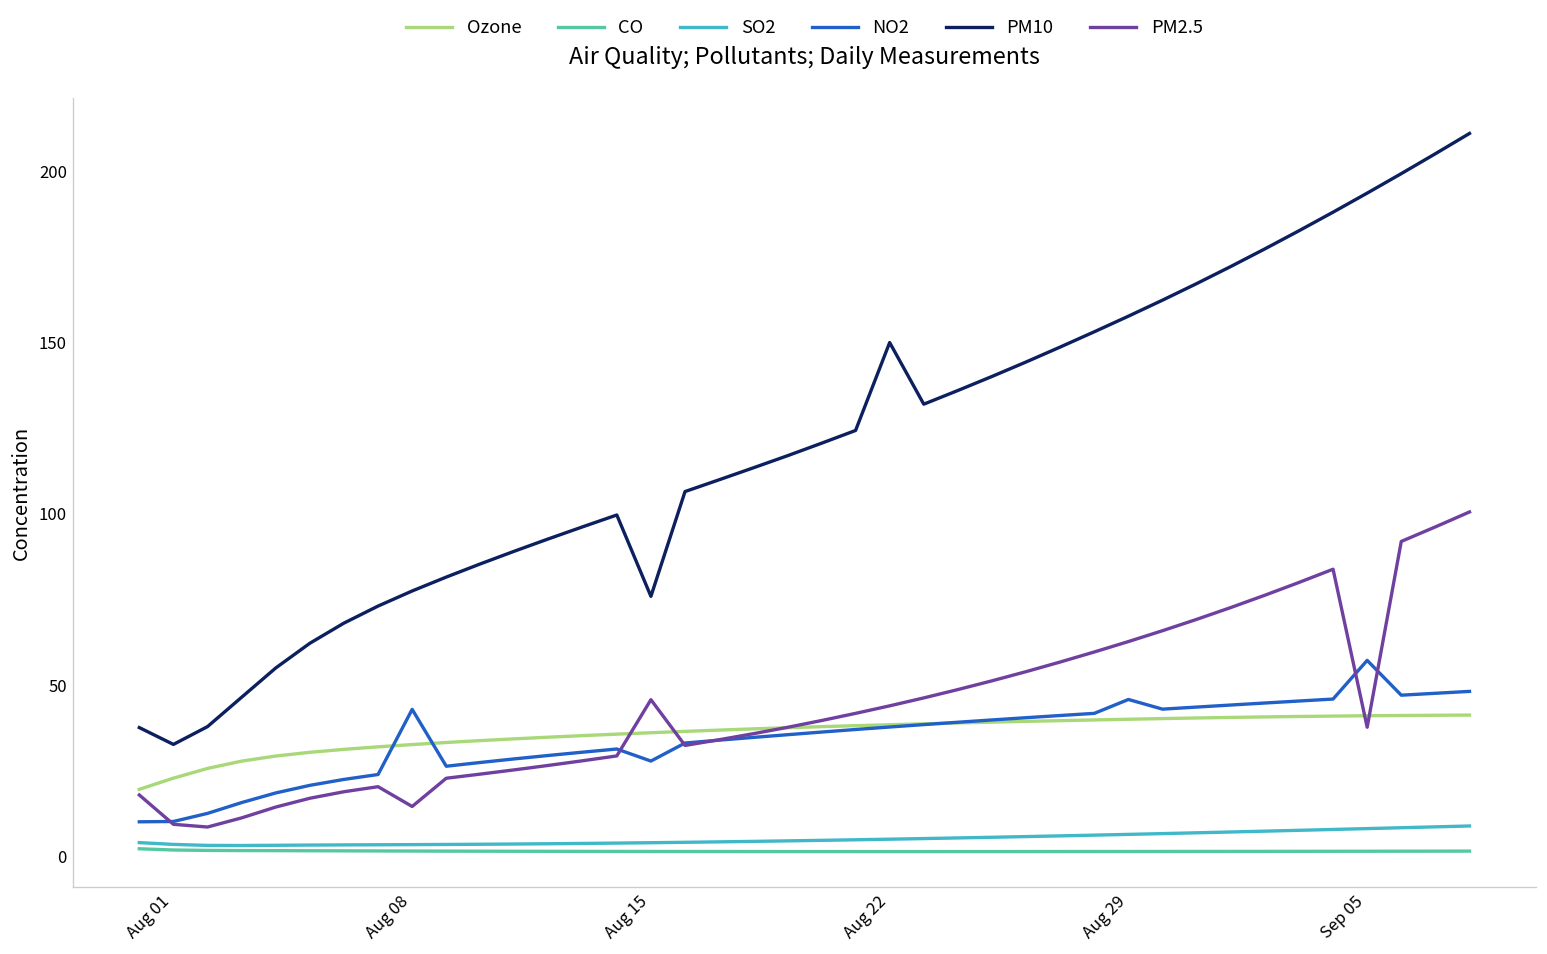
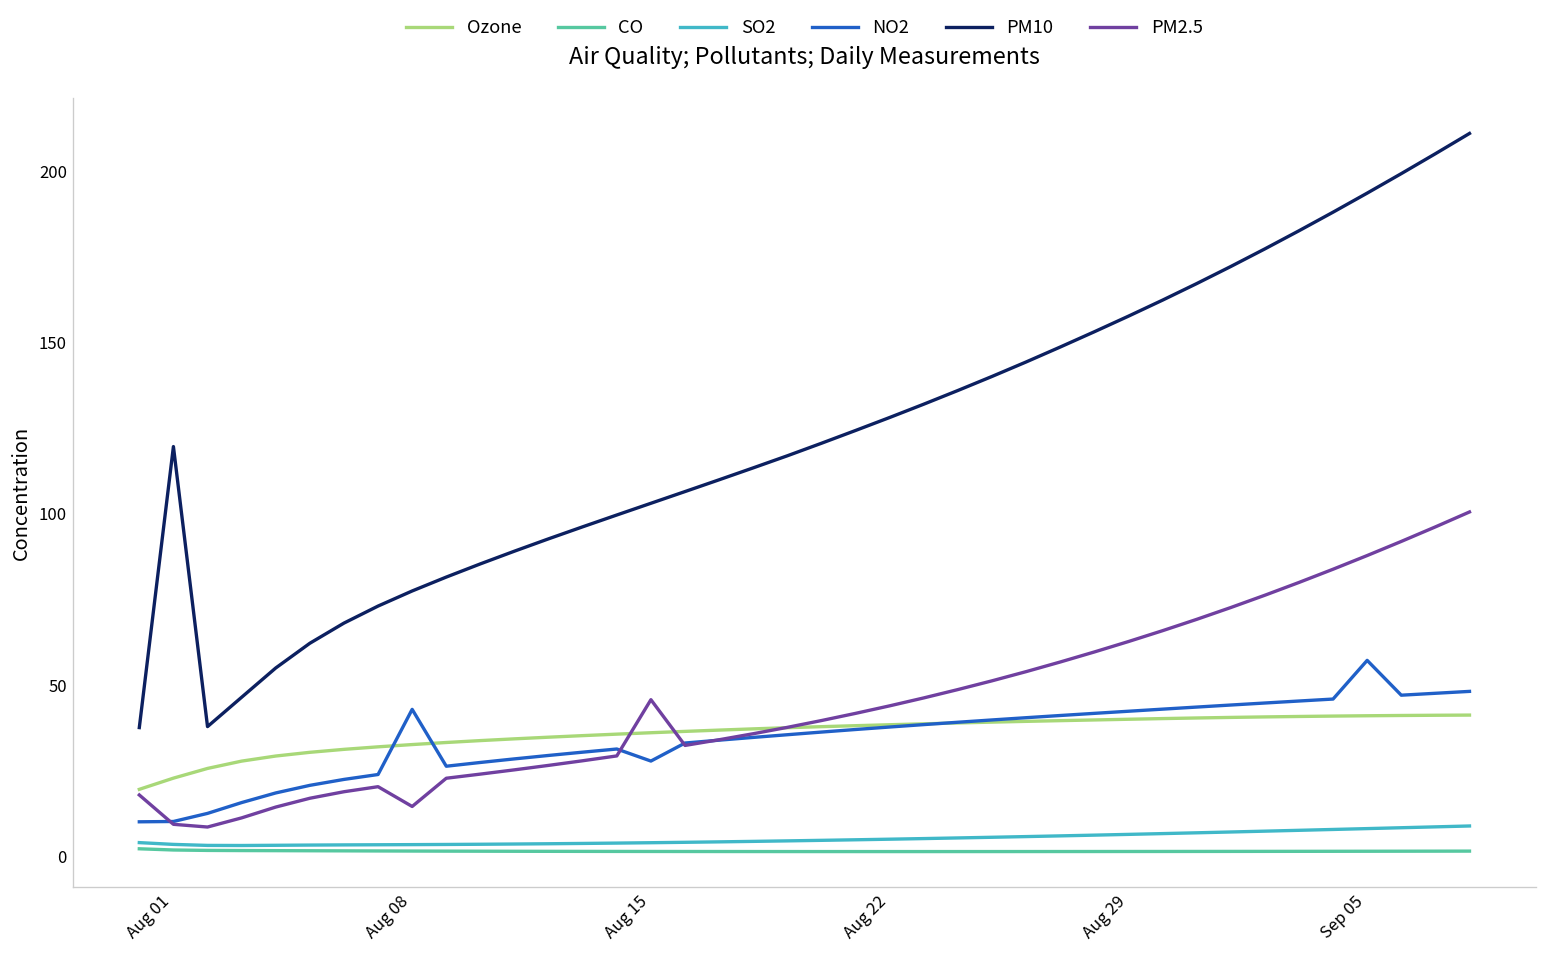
  {
    "Ozone": {
      "Aug 01": 23,
      "Aug 08": 33,
      "Aug 15": 36,
      "Aug 29": 40,
      "Sep 05": 41
    },
    "NO2": {
      "Aug 08": 43,
      "Aug 15": 28,
-     "Aug 29": 46,
+     "Aug 29": 42,
      "Sep 05": 57
    },
    "PM10": {
-     "Aug 01": 33,
+     "Aug 01": 120,
      "Aug 08": 77,
-     "Aug 15": 76,
-     "Aug 22": 150,
+     "Aug 15": 103,
+     "Aug 22": 128,
      "Aug 29": 158,
      "Sep 05": 194
    },
    "PM2.5": {
      "Aug 08": 15,
      "Aug 15": 46,
      "Aug 22": 44,
      "Aug 29": 63,
-     "Sep 05": 38
+     "Sep 05": 88
    }
  }
